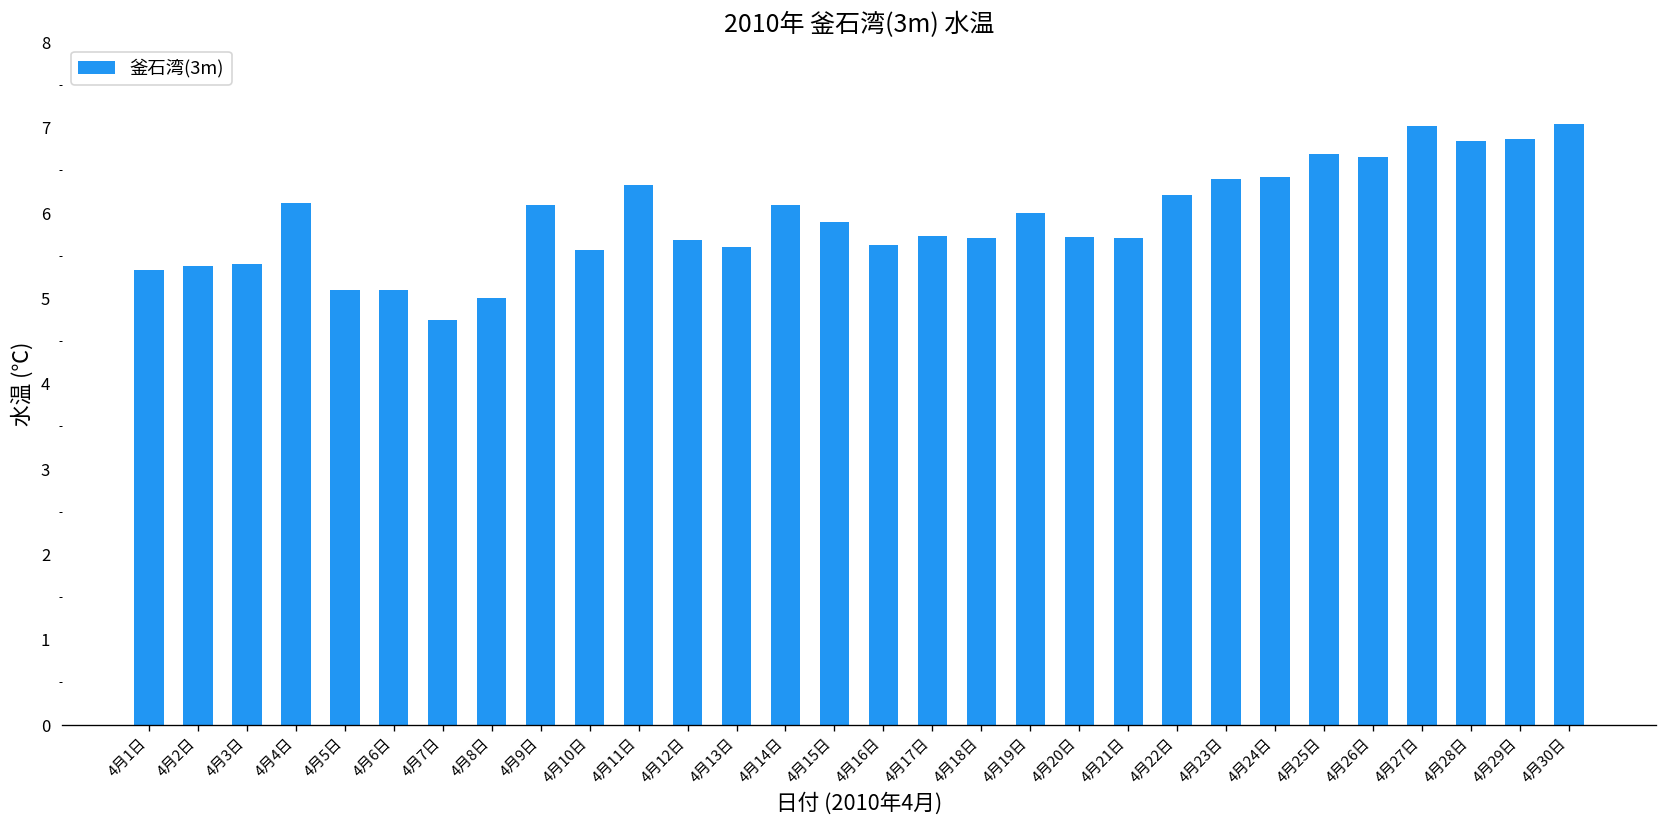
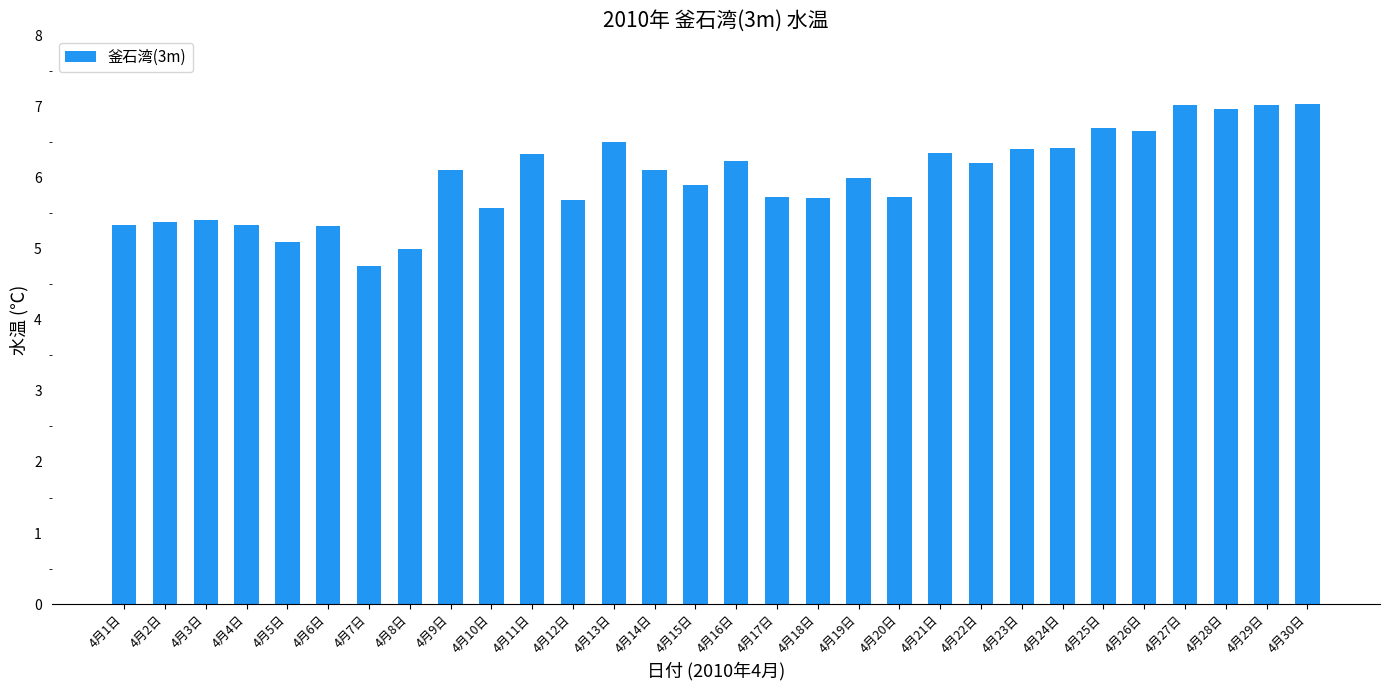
  {
    "4月1日": 5.3,
    "4月2日": 5.4,
    "4月3日": 5.4,
-   "4月4日": 6.1,
+   "4月4日": 5.3,
    "4月5日": 5.1,
-   "4月6日": 5.1,
+   "4月6日": 5.3,
    "4月7日": 4.8,
    "4月8日": 5.0,
    "4月9日": 6.1,
    "4月10日": 5.6,
    "4月11日": 6.3,
    "4月12日": 5.7,
-   "4月13日": 5.6,
+   "4月13日": 6.5,
    "4月14日": 6.1,
    "4月15日": 5.9,
-   "4月16日": 5.6,
+   "4月16日": 6.2,
    "4月17日": 5.7,
    "4月18日": 5.7,
    "4月19日": 6.0,
    "4月20日": 5.7,
-   "4月21日": 5.7,
+   "4月21日": 6.3,
    "4月22日": 6.2,
    "4月23日": 6.4,
    "4月24日": 6.4,
    "4月25日": 6.7,
    "4月26日": 6.7,
    "4月27日": 7.0,
-   "4月28日": 6.8,
-   "4月29日": 6.9,
+   "4月28日": 7.0,
+   "4月29日": 7.0,
    "4月30日": 7.0
  }
